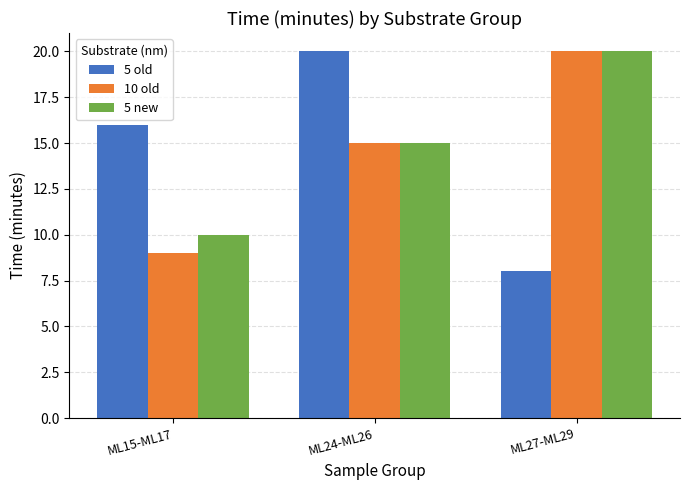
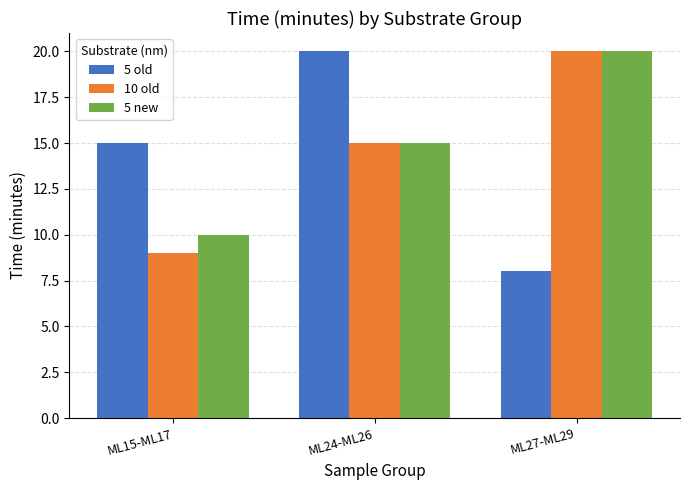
  {
    "5 old": {
-     "ML15-ML17": 16,
+     "ML15-ML17": 15,
      "ML24-ML26": 20,
      "ML27-ML29": 8
    },
    "10 old": {
      "ML15-ML17": 9,
      "ML24-ML26": 15,
      "ML27-ML29": 20
    },
    "5 new": {
      "ML15-ML17": 10,
      "ML24-ML26": 15,
      "ML27-ML29": 20
    }
  }
